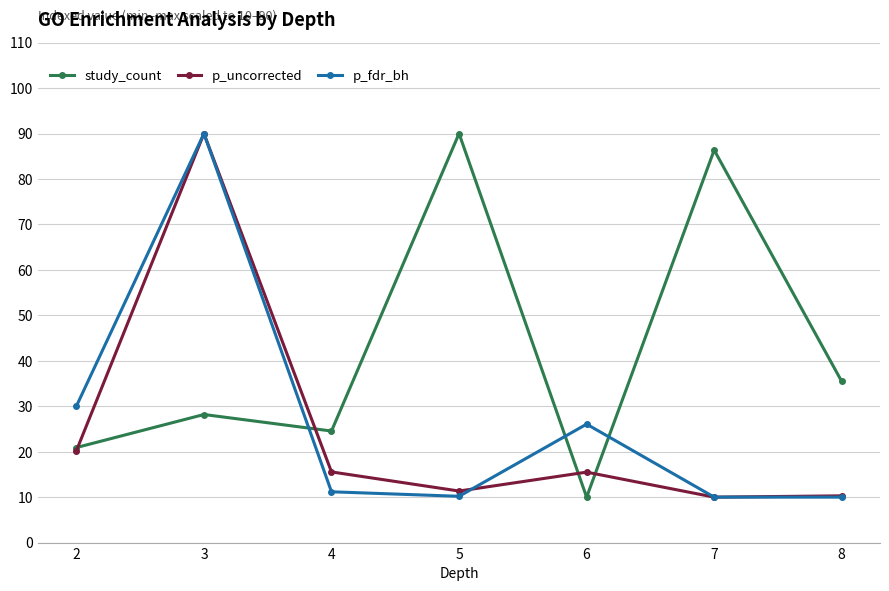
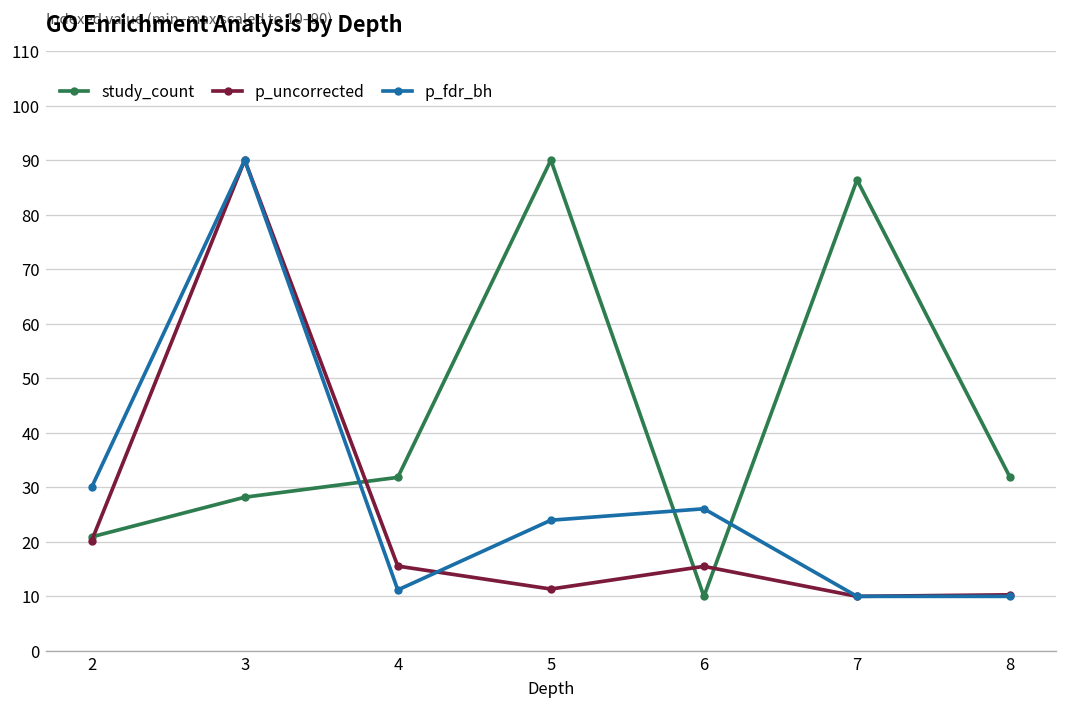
  {
    "study_count": {
      "2": 21,
      "3": 28,
-     "4": 25,
+     "4": 32,
      "5": 90,
      "6": 10,
      "7": 86,
-     "8": 35
+     "8": 32
    },
    "p_uncorrected": {
      "2": 20,
      "4": 16,
      "5": 11,
      "6": 16
    },
    "p_fdr_bh": {
      "2": 30,
      "4": 11,
-     "5": 10,
+     "5": 24,
      "6": 26
    }
  }
